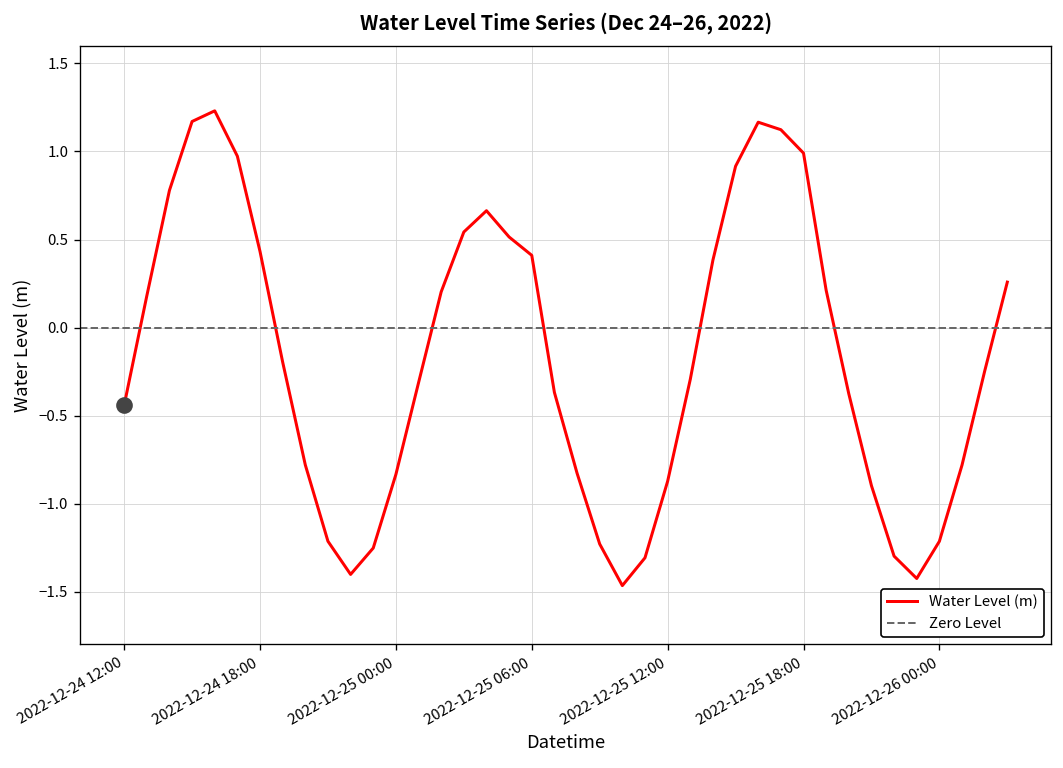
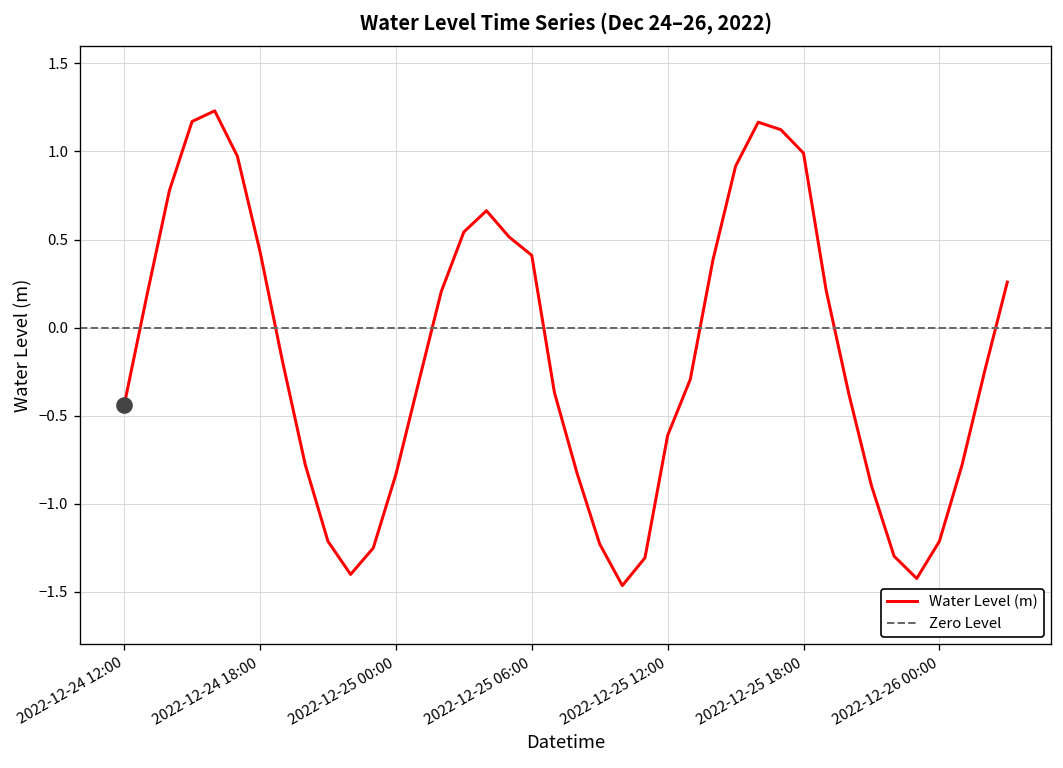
  {
    "Water Level (m)": {
      "2022-12-24 18:00": 0.43,
      "2022-12-25 00:00": -0.83,
      "2022-12-25 06:00": 0.41,
-     "2022-12-25 12:00": -0.87,
+     "2022-12-25 12:00": -0.61,
      "2022-12-25 18:00": 0.99,
      "2022-12-26 00:00": -1.21
    }
  }
